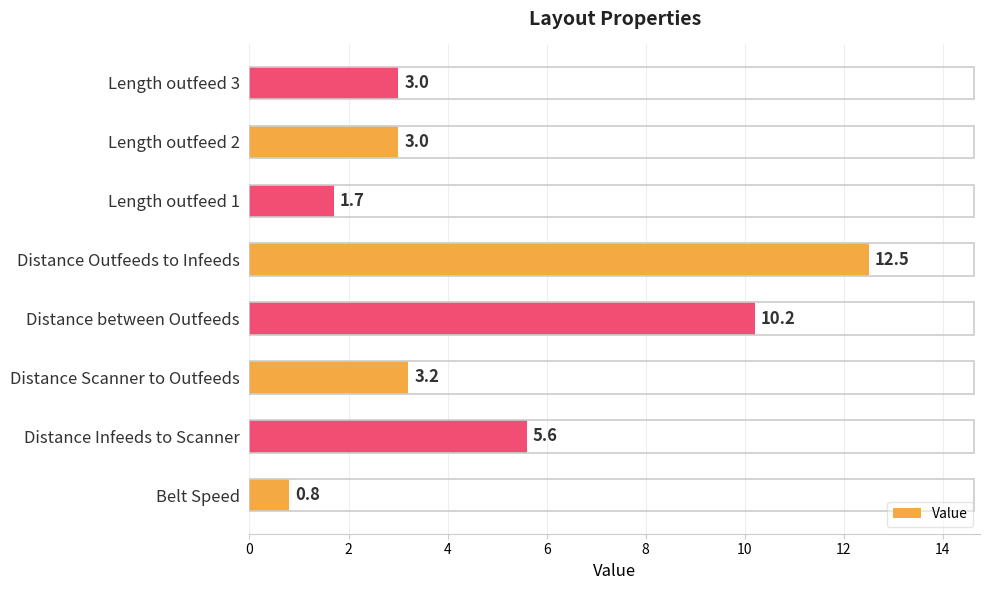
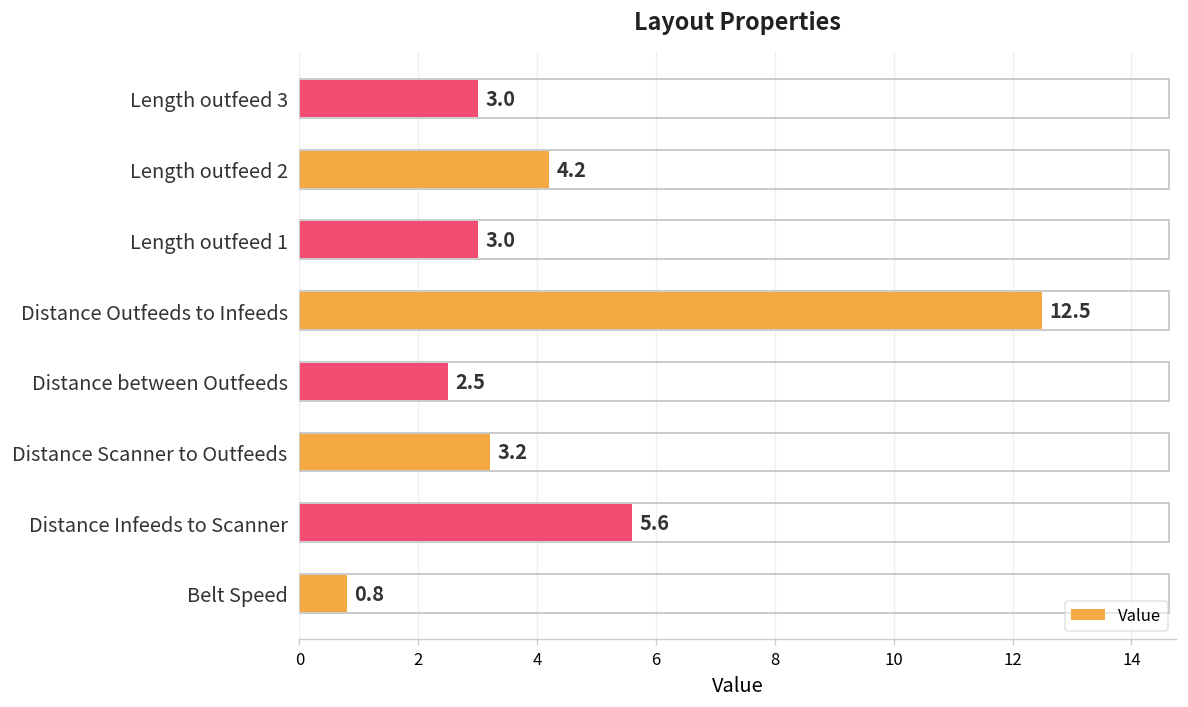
  {
    "Length outfeed 3": 3.0,
-   "Length outfeed 2": 3.0,
-   "Length outfeed 1": 1.7,
+   "Length outfeed 2": 4.2,
+   "Length outfeed 1": 3.0,
    "Distance Outfeeds to Infeeds": 12.5,
-   "Distance between Outfeeds": 10.2,
+   "Distance between Outfeeds": 2.5,
    "Distance Scanner to Outfeeds": 3.2,
    "Distance Infeeds to Scanner": 5.6,
    "Belt Speed": 0.8
  }
